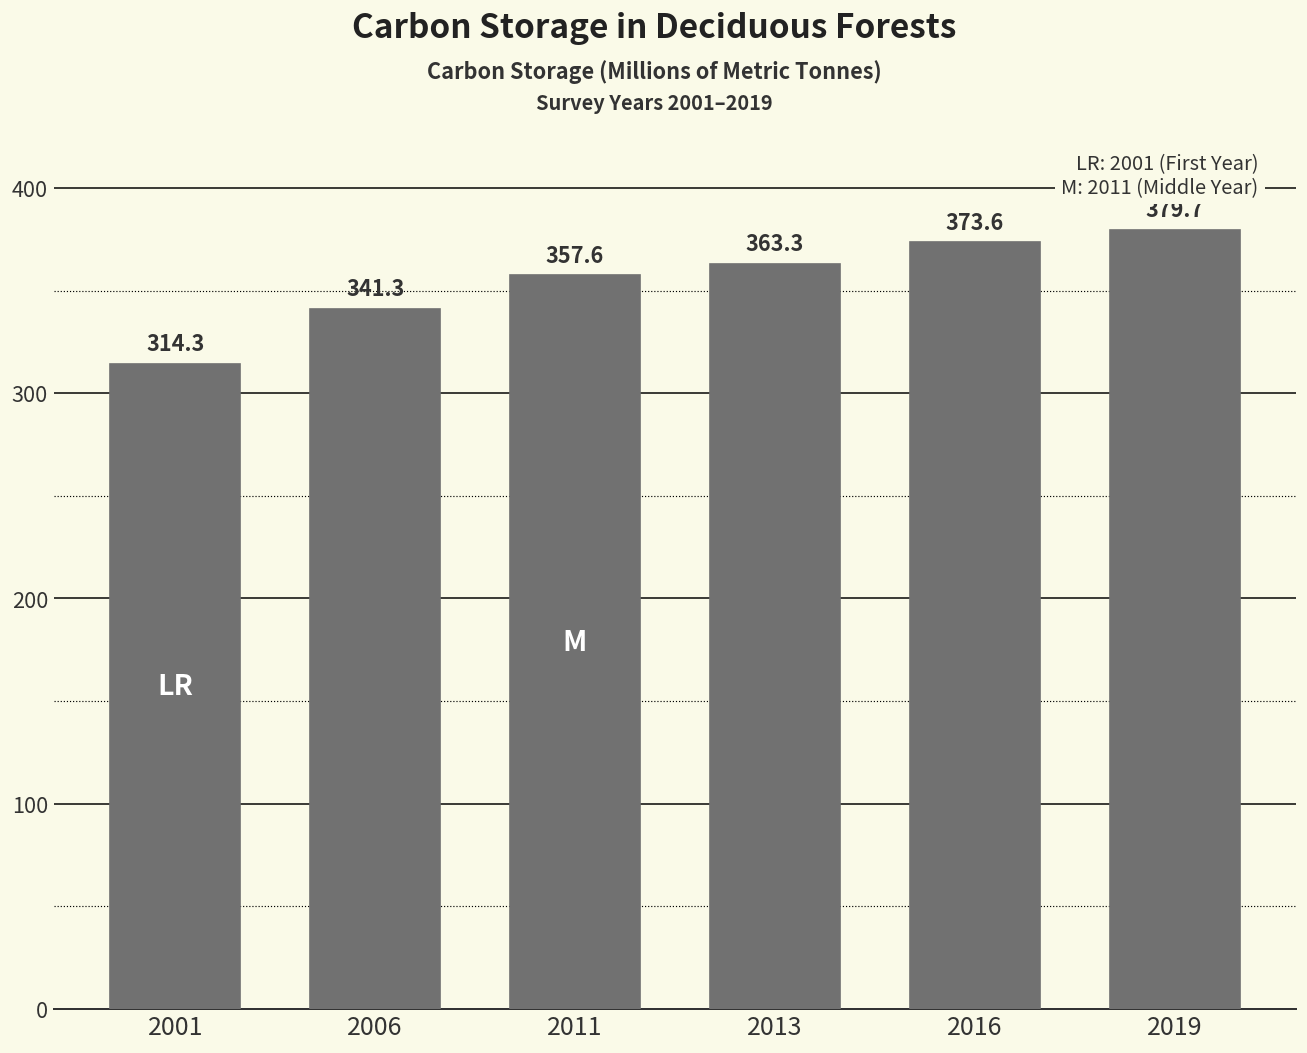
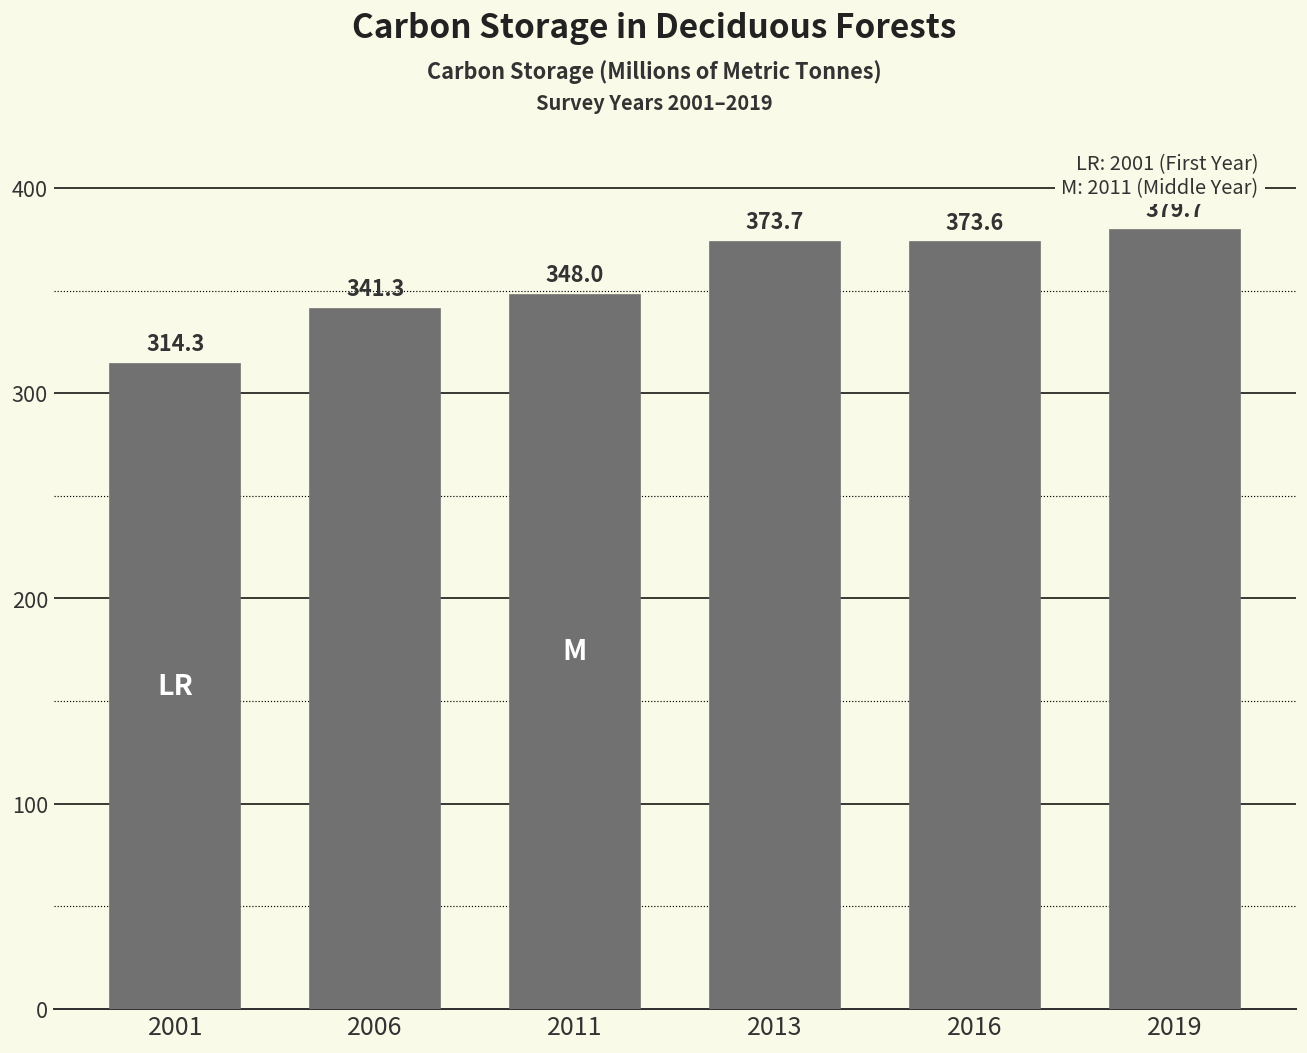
  {
    "2001": 314.3,
    "2006": 341.3,
-   "2011": 357.6,
-   "2013": 363.3,
+   "2011": 348.0,
+   "2013": 373.7,
    "2016": 373.6
  }
